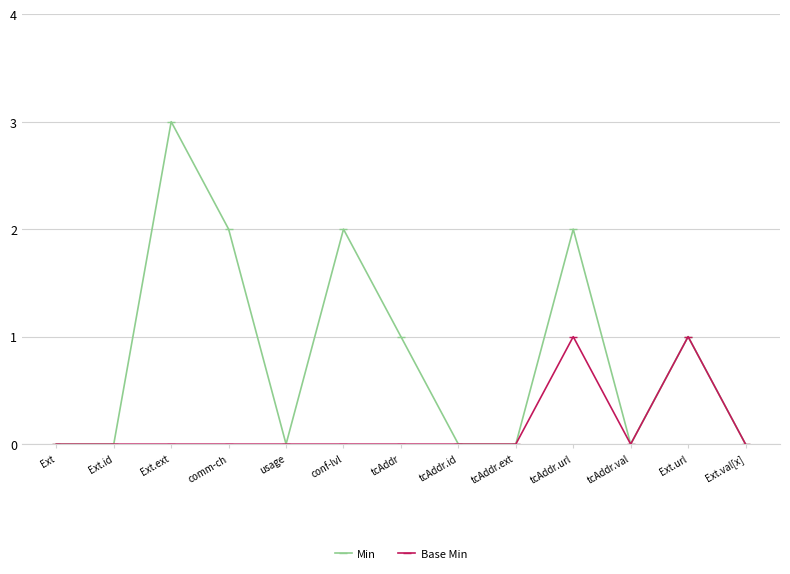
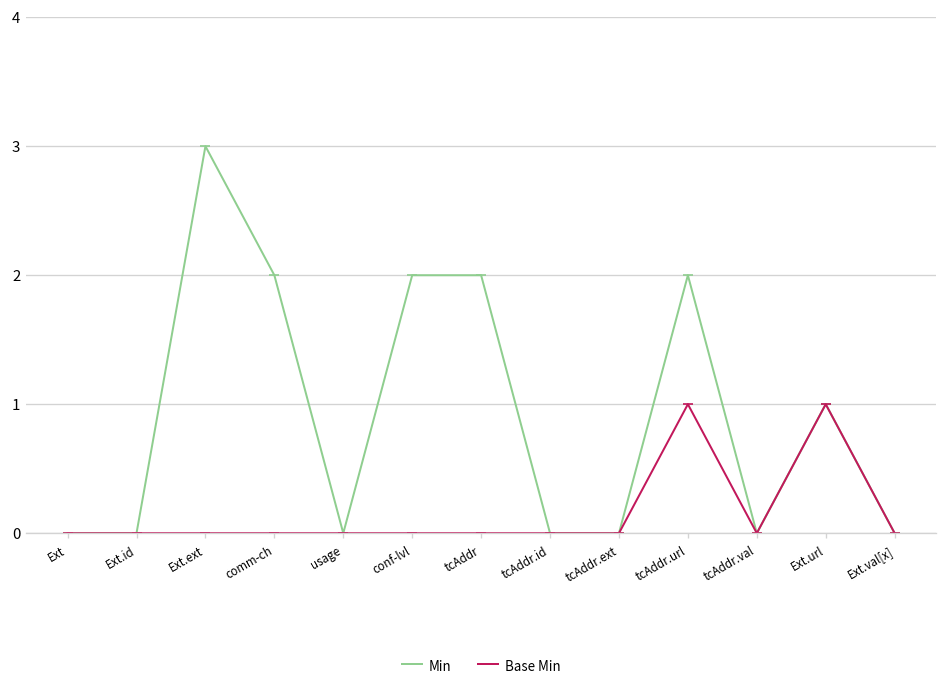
  {
    "Min": {
      "Ext.ext": 3,
      "comm-ch": 2,
      "conf-lvl": 2,
-     "tcAddr": 1,
+     "tcAddr": 2,
      "tcAddr.url": 2
    },
    "Base Min": {
      "Ext.ext": 0,
      "comm-ch": 0,
      "conf-lvl": 0,
      "tcAddr": 0,
      "tcAddr.url": 1
    }
  }
